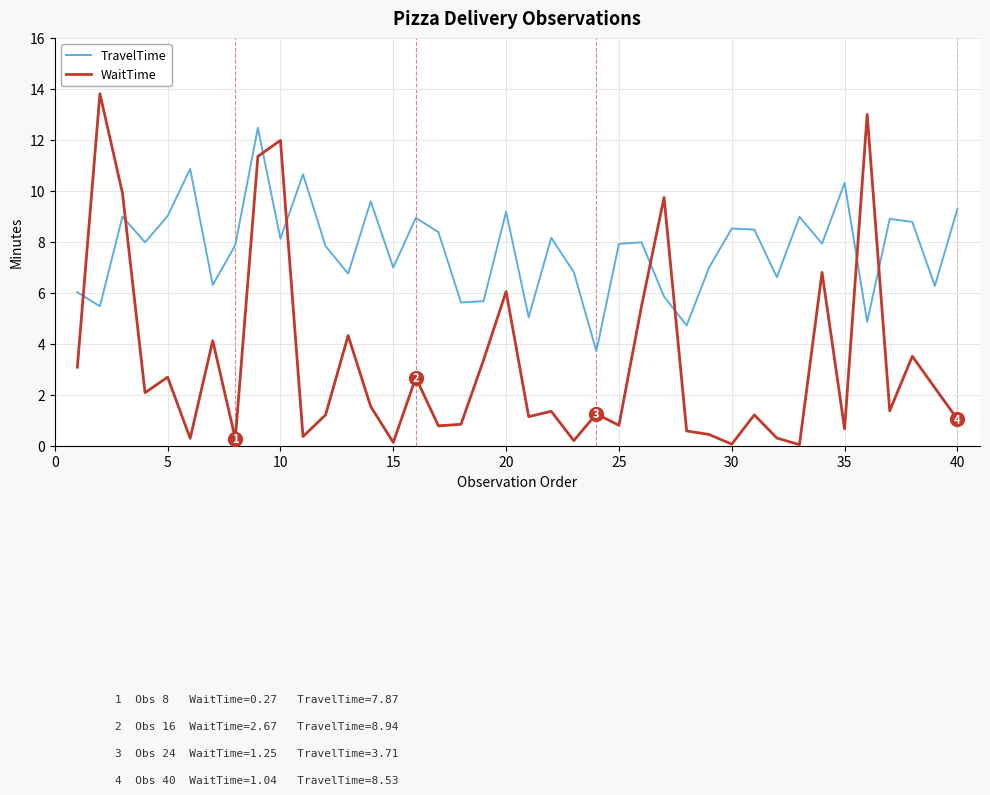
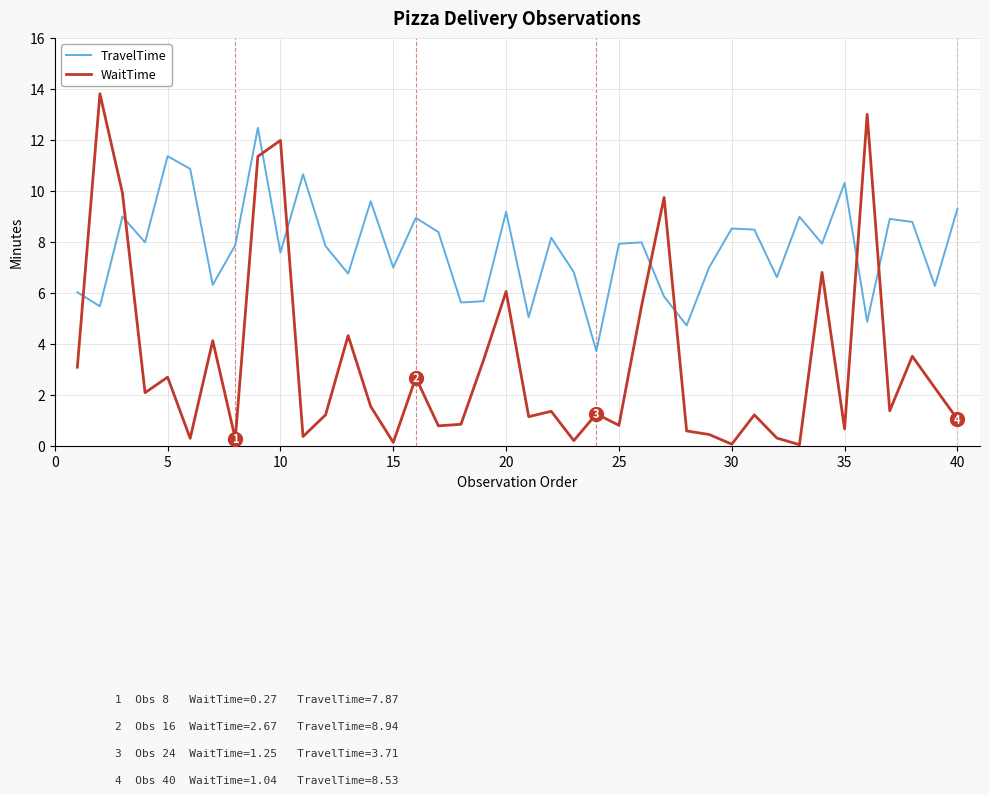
  {
    "TravelTime": {
-     "5": 9.0,
-     "10": 8.1,
+     "5": 11.4,
+     "10": 7.6,
      "15": 7.0,
      "20": 9.2,
      "25": 7.9,
      "30": 8.5,
      "35": 10.3,
      "40": 9.3
    }
  }
